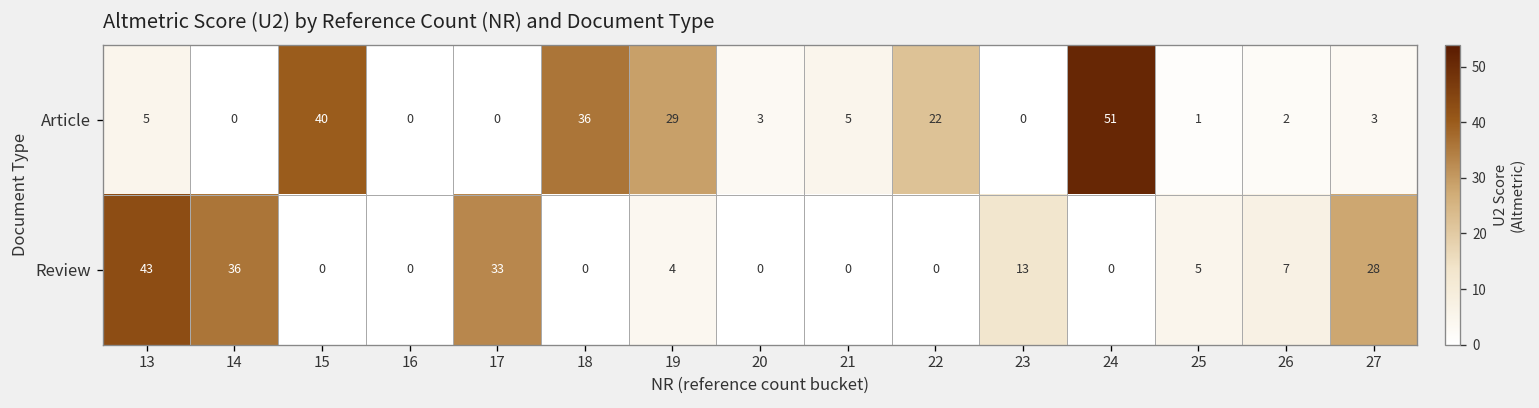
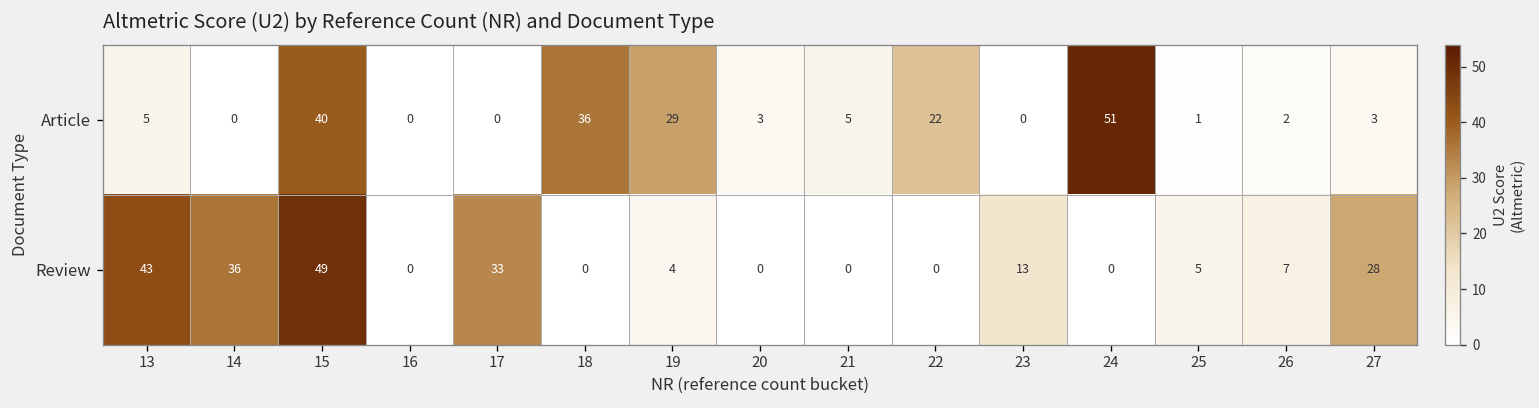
  {
    "Article": {
      "13": 5,
      "14": 0,
      "15": 40,
      "16": 0,
      "17": 0,
      "18": 36,
      "19": 29,
      "20": 3,
      "21": 5,
      "22": 22,
      "23": 0,
      "24": 51,
      "25": 1,
      "26": 2,
      "27": 3
    },
    "Review": {
      "13": 43,
      "14": 36,
-     "15": 0,
+     "15": 49,
      "16": 0,
      "17": 33,
      "18": 0,
      "19": 4,
      "20": 0,
      "21": 0,
      "22": 0,
      "23": 13,
      "24": 0,
      "25": 5,
      "26": 7,
      "27": 28
    }
  }
